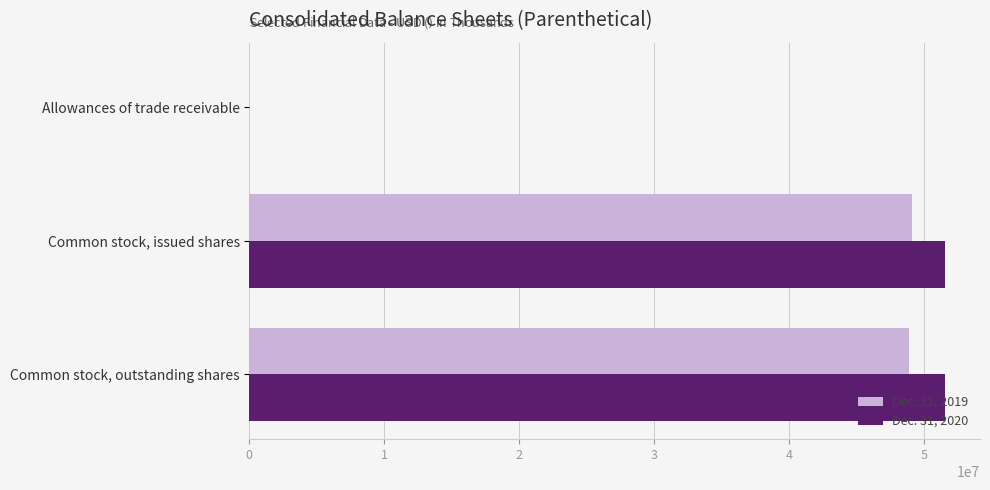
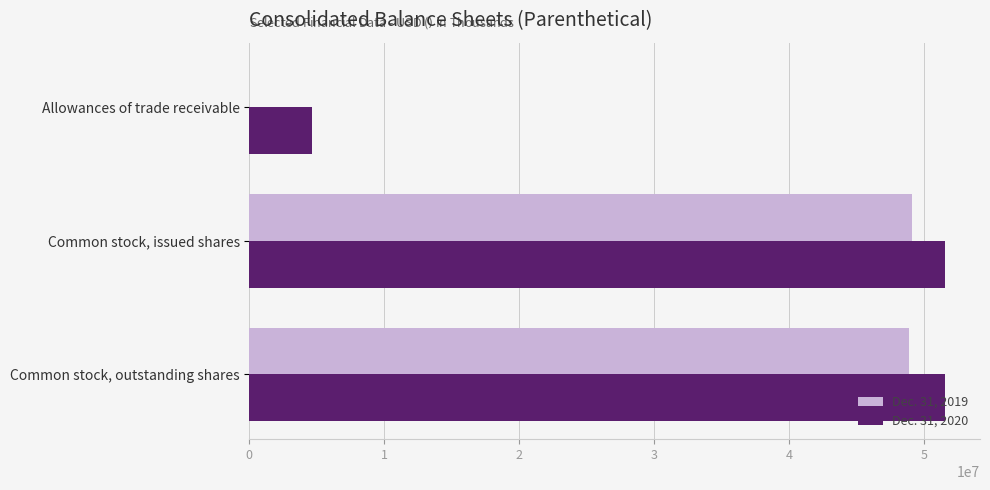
  {
    "Dec. 31, 2020": {
-     "Allowances of trade receivable": 0,
+     "Allowances of trade receivable": 4700000,
      "Common stock, issued shares": 51600000,
      "Common stock, outstanding shares": 51600000
    }
  }
